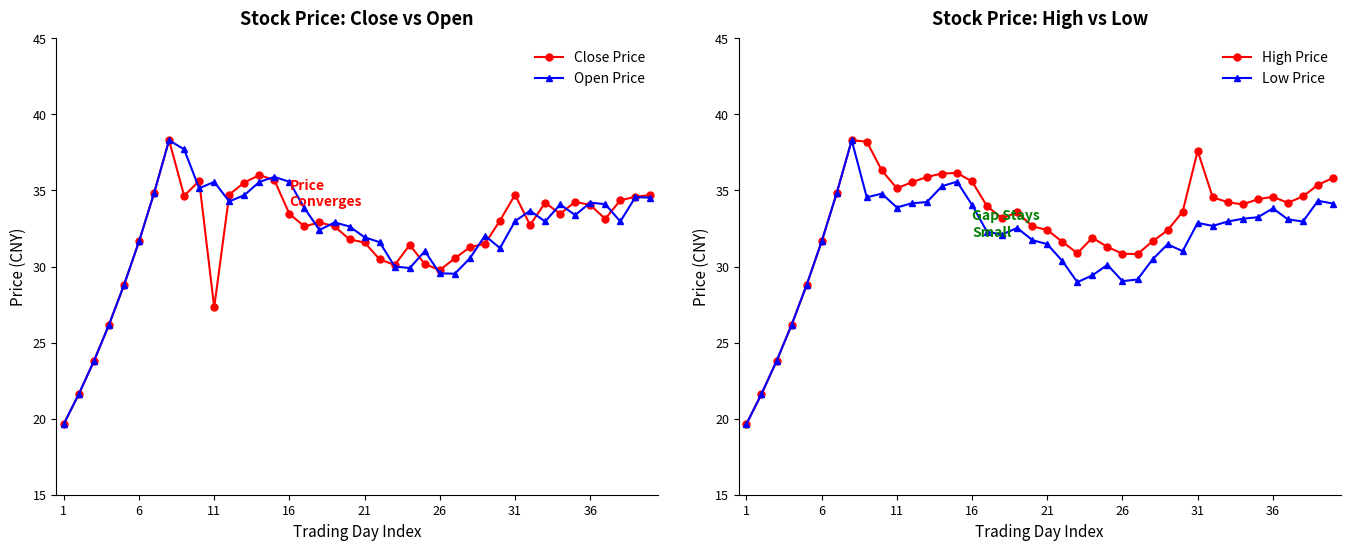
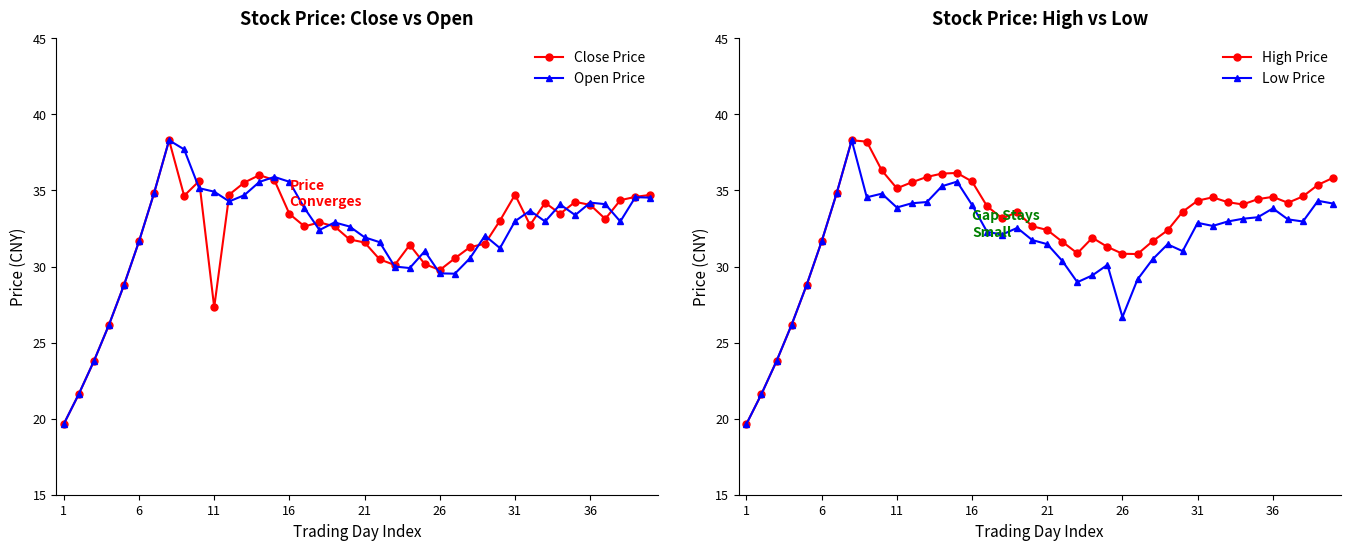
  {
    "Stock Price: Close vs Open": {
      "Close Price": {
        "11": 27.3,
        "16": 33.5,
        "21": 31.6,
        "26": 29.8,
        "31": 34.7
      },
      "Open Price": {
-       "11": 35.6,
+       "11": 34.9,
        "16": 35.6,
        "21": 31.9,
        "26": 29.6,
        "31": 33.0
      }
    },
    "Stock Price: High vs Low": {
      "High Price": {
        "11": 35.1,
        "16": 35.6,
        "21": 32.4,
        "26": 30.8,
-       "31": 37.6,
+       "31": 34.3,
        "36": 34.6
      },
      "Low Price": {
        "11": 33.9,
        "16": 34.1,
        "21": 31.5,
-       "26": 29.0,
+       "26": 26.7,
        "31": 32.9,
        "36": 33.8
      }
    }
  }
